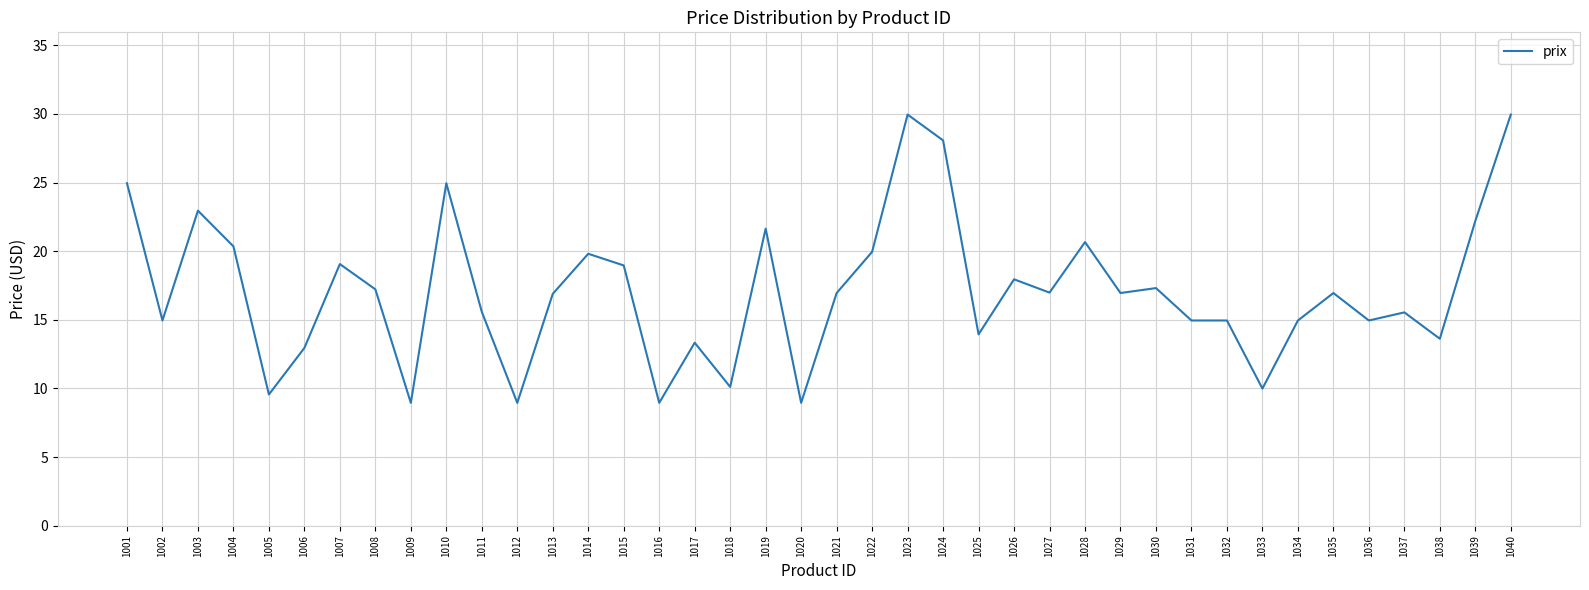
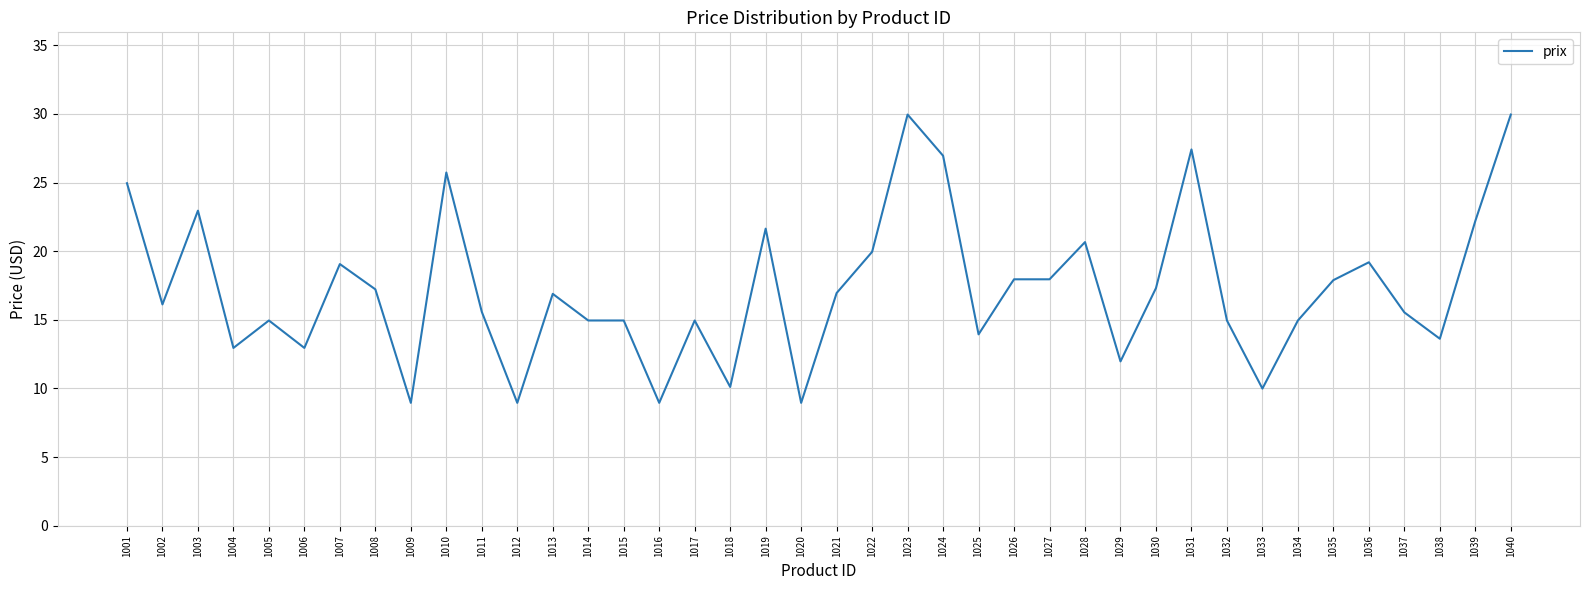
  {
    "1001": 25.0,
-   "1002": 15.0,
+   "1002": 16.1,
    "1003": 23.0,
-   "1004": 20.4,
-   "1005": 9.6,
+   "1004": 13.0,
+   "1005": 15.0,
    "1006": 13.0,
    "1007": 19.1,
    "1008": 17.2,
    "1009": 9.0,
-   "1010": 25.0,
+   "1010": 25.7,
    "1011": 15.6,
    "1012": 9.0,
    "1013": 16.9,
-   "1014": 19.8,
-   "1015": 19.0,
+   "1014": 15.0,
+   "1015": 15.0,
    "1016": 9.0,
-   "1017": 13.3,
+   "1017": 15.0,
    "1018": 10.1,
    "1019": 21.6,
    "1020": 9.0,
    "1021": 17.0,
    "1022": 20.0,
    "1023": 30.0,
-   "1024": 28.1,
+   "1024": 27.0,
    "1025": 13.9,
    "1026": 18.0,
-   "1027": 17.0,
+   "1027": 18.0,
    "1028": 20.7,
-   "1029": 17.0,
+   "1029": 12.0,
    "1030": 17.3,
-   "1031": 15.0,
+   "1031": 27.4,
    "1032": 15.0,
    "1033": 10.0,
    "1034": 15.0,
-   "1035": 17.0,
-   "1036": 15.0,
+   "1035": 17.9,
+   "1036": 19.2,
    "1037": 15.5,
    "1038": 13.6,
    "1039": 22.2,
    "1040": 30.0
  }
